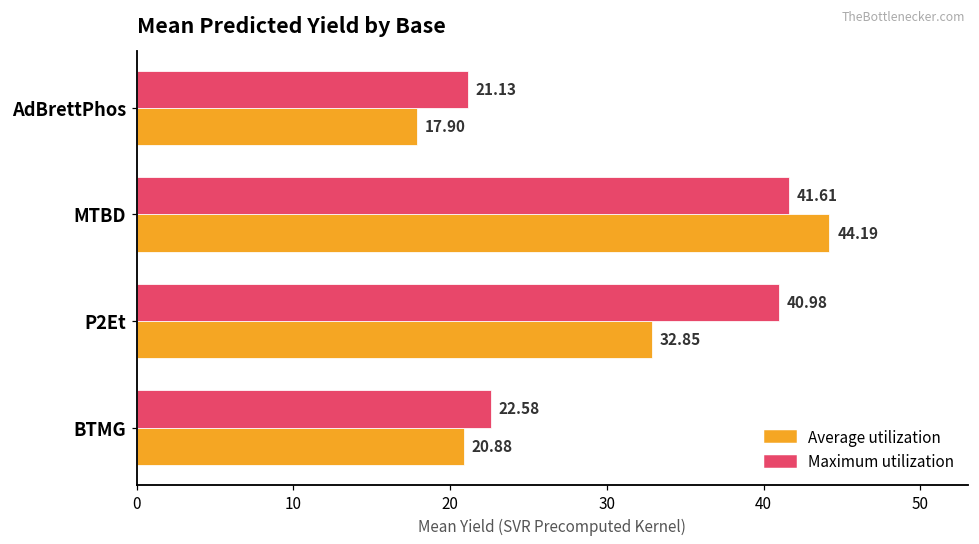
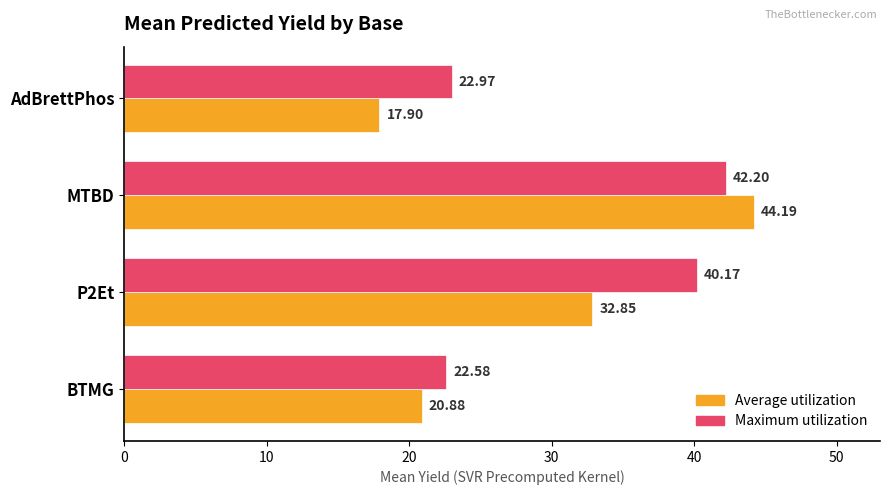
  {
    "Average utilization": {
      "AdBrettPhos": 17.90,
      "MTBD": 44.19,
      "P2Et": 32.85,
      "BTMG": 20.88
    },
    "Maximum utilization": {
-     "AdBrettPhos": 21.13,
-     "MTBD": 41.61,
-     "P2Et": 40.98,
+     "AdBrettPhos": 22.97,
+     "MTBD": 42.20,
+     "P2Et": 40.17,
      "BTMG": 22.58
    }
  }
